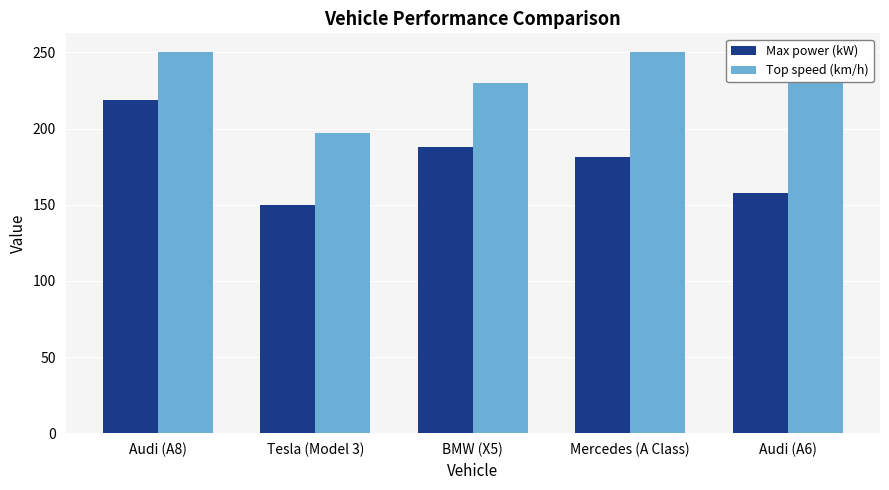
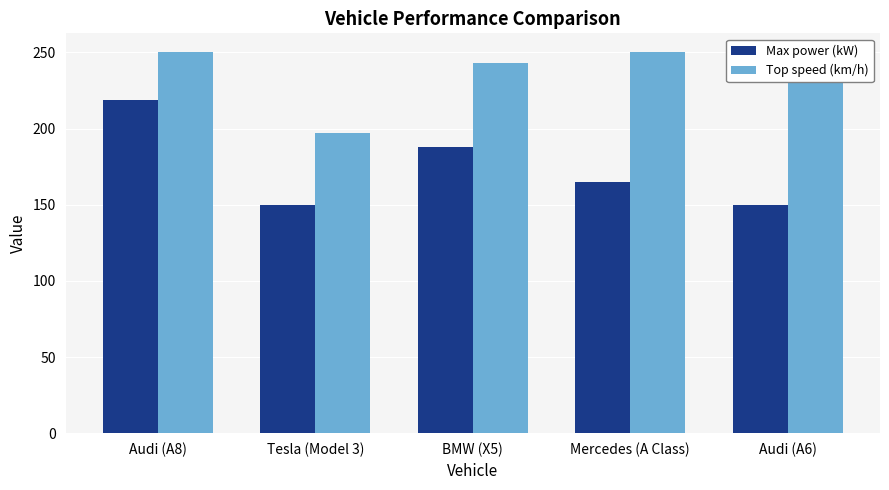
  {
    "Max power (kW)": {
      "Audi (A8)": 219,
      "Tesla (Model 3)": 150,
      "BMW (X5)": 188,
-     "Mercedes (A Class)": 181,
-     "Audi (A6)": 158
+     "Mercedes (A Class)": 165,
+     "Audi (A6)": 150
    },
    "Top speed (km/h)": {
      "Audi (A8)": 250,
      "Tesla (Model 3)": 197,
-     "BMW (X5)": 230,
+     "BMW (X5)": 243,
      "Mercedes (A Class)": 250
    }
  }
